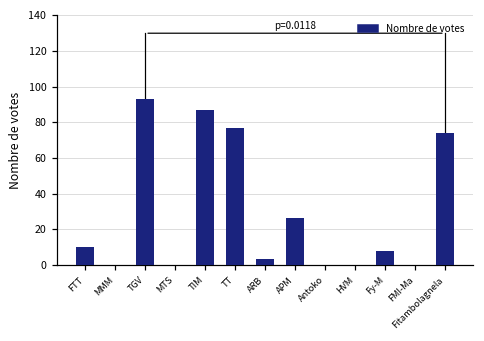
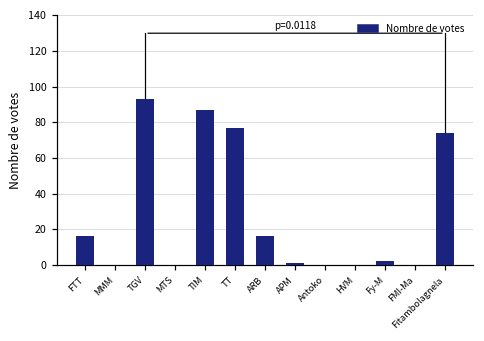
  {
    "Nombre de votes": {
-     "FTT": 10,
+     "FTT": 16,
      "MMM": 0,
      "TGV": 93,
      "MTS": 0,
      "TIM": 87,
      "TT": 77,
-     "ARB": 3,
-     "APM": 26,
+     "ARB": 16,
+     "APM": 1,
      "Antoko": 0,
      "HVM": 0,
-     "Fy-M": 8,
+     "Fy-M": 2,
      "FMI-Ma": 0,
      "Fitambolagnela": 74
    }
  }
